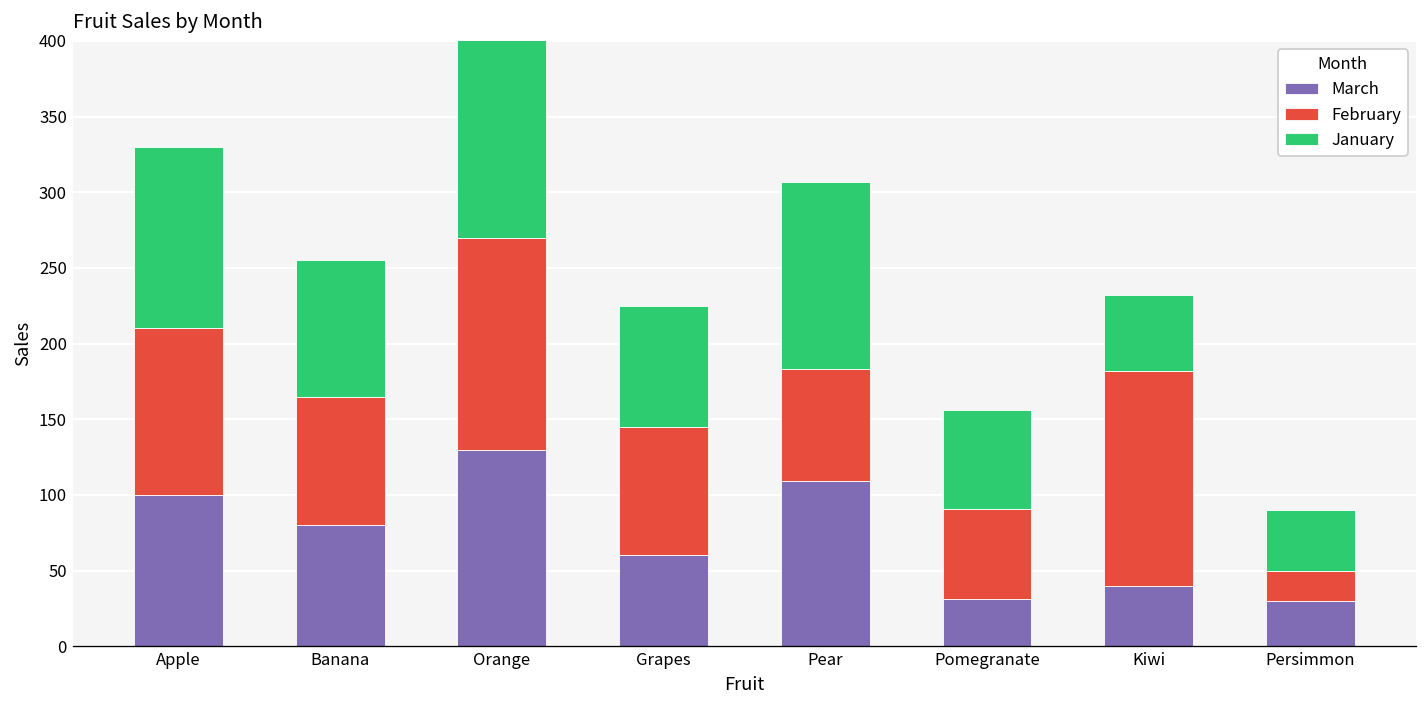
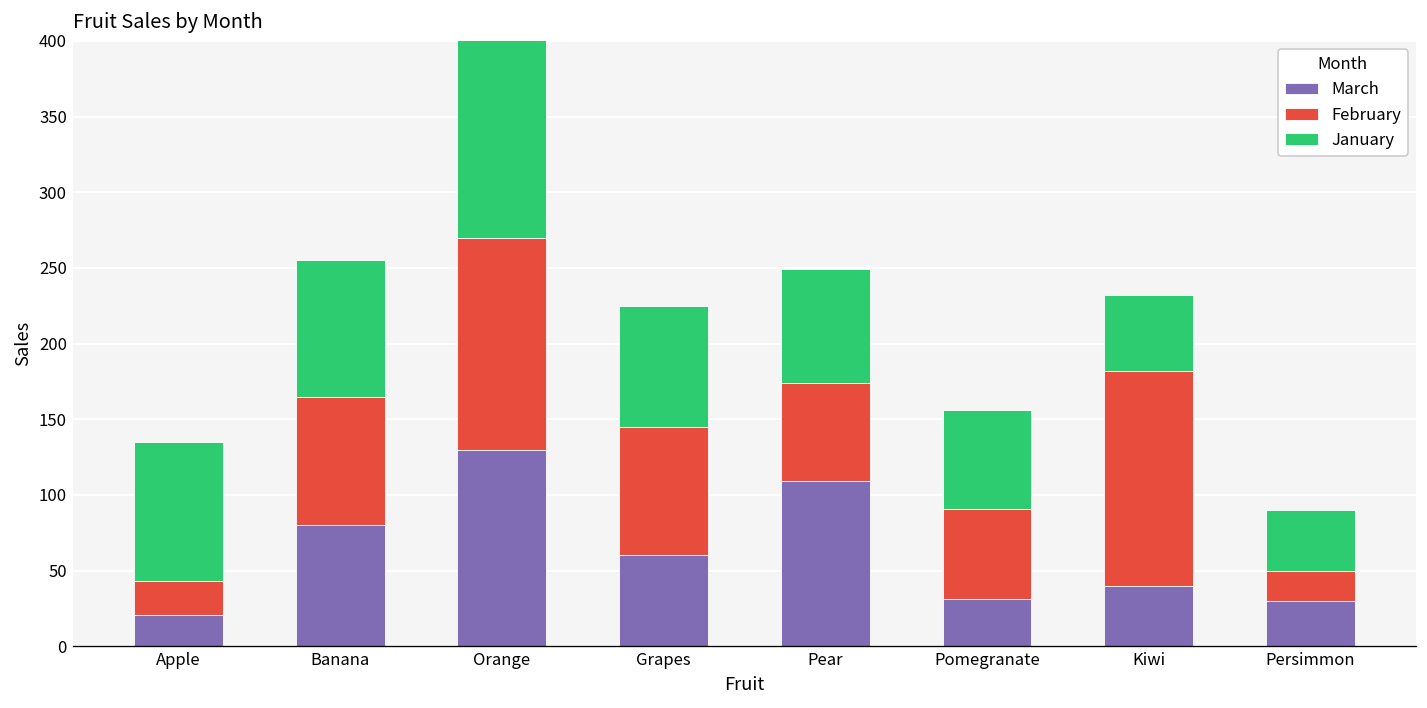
  {
    "March": {
-     "Apple": 100,
+     "Apple": 21,
      "Banana": 80,
      "Orange": 130,
      "Grapes": 60,
      "Pear": 109,
      "Pomegranate": 31,
      "Kiwi": 40,
      "Persimmon": 30
    },
    "February": {
-     "Apple": 110,
+     "Apple": 22,
      "Banana": 85,
      "Orange": 140,
      "Grapes": 85,
-     "Pear": 74,
+     "Pear": 65,
      "Pomegranate": 60,
      "Kiwi": 142,
      "Persimmon": 20
    },
    "January": {
-     "Apple": 120,
+     "Apple": 92,
      "Banana": 90,
      "Grapes": 80,
-     "Pear": 124,
+     "Pear": 75,
      "Pomegranate": 65,
      "Kiwi": 50,
      "Persimmon": 40
    }
  }
